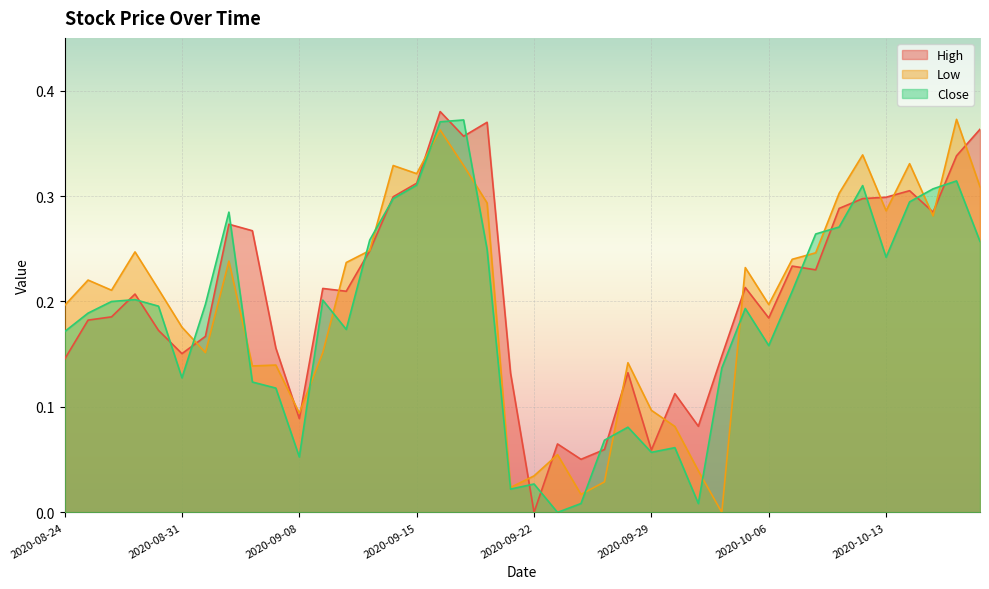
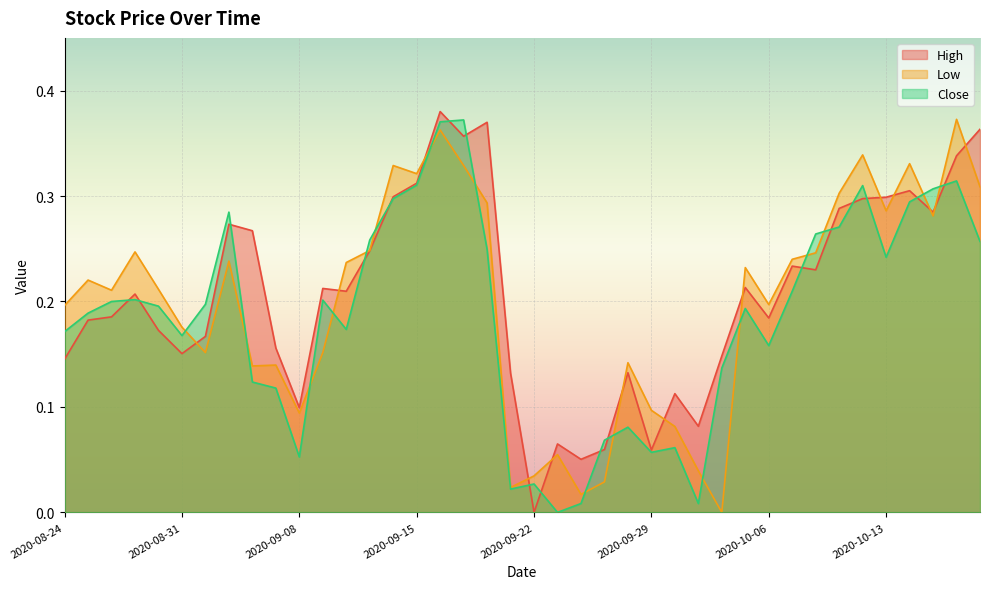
  {
    "High": {
      "2020-08-24": 0.145,
      "2020-08-31": 0.151,
-     "2020-09-08": 0.089,
+     "2020-09-08": 0.099,
      "2020-09-22": 0.000,
      "2020-10-06": 0.184,
      "2020-10-13": 0.299
    },
    "Low": {
      "2020-08-24": 0.196,
      "2020-08-31": 0.176,
      "2020-09-08": 0.094,
      "2020-09-15": 0.321,
      "2020-09-22": 0.035,
      "2020-09-29": 0.097,
      "2020-10-06": 0.197,
      "2020-10-13": 0.286
    },
    "Close": {
      "2020-08-24": 0.171,
-     "2020-08-31": 0.128,
+     "2020-08-31": 0.168,
      "2020-09-08": 0.053,
      "2020-09-22": 0.027,
      "2020-10-06": 0.158,
      "2020-10-13": 0.242
    }
  }
